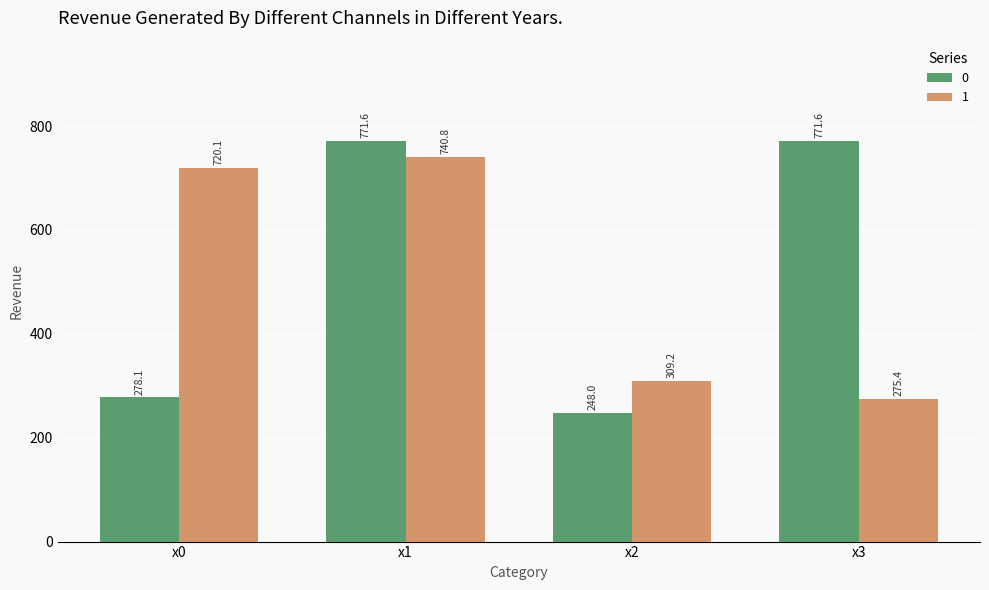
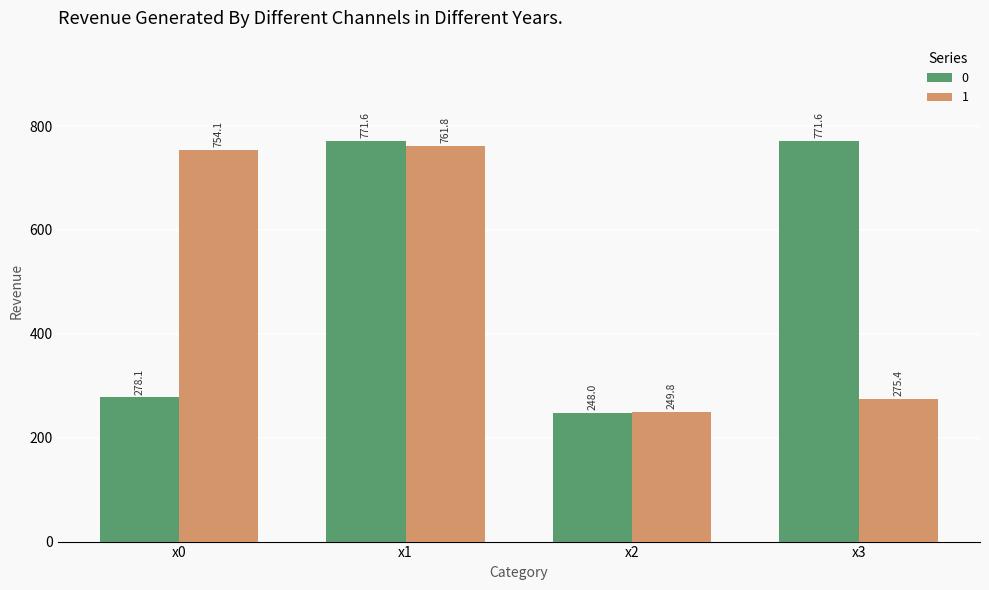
  {
    "0": {
      "x0": 278.1,
      "x1": 771.6,
      "x2": 248.0,
      "x3": 771.6
    },
    "1": {
-     "x0": 720.1,
-     "x1": 740.8,
-     "x2": 309.2,
+     "x0": 754.1,
+     "x1": 761.8,
+     "x2": 249.8,
      "x3": 275.4
    }
  }
